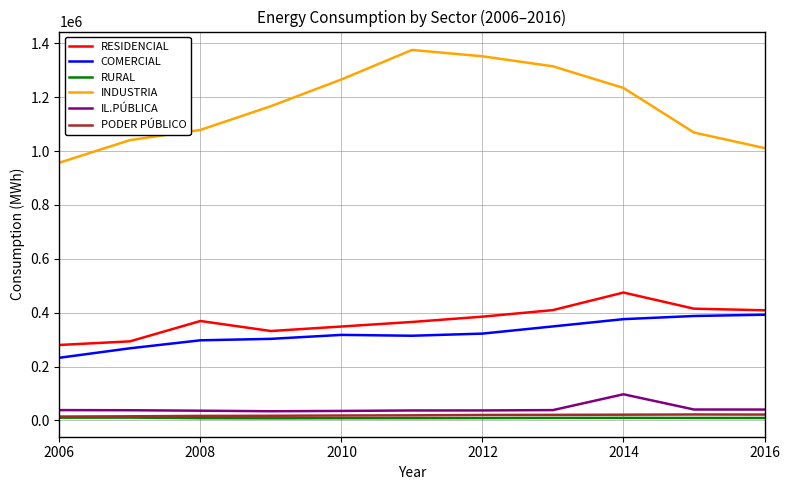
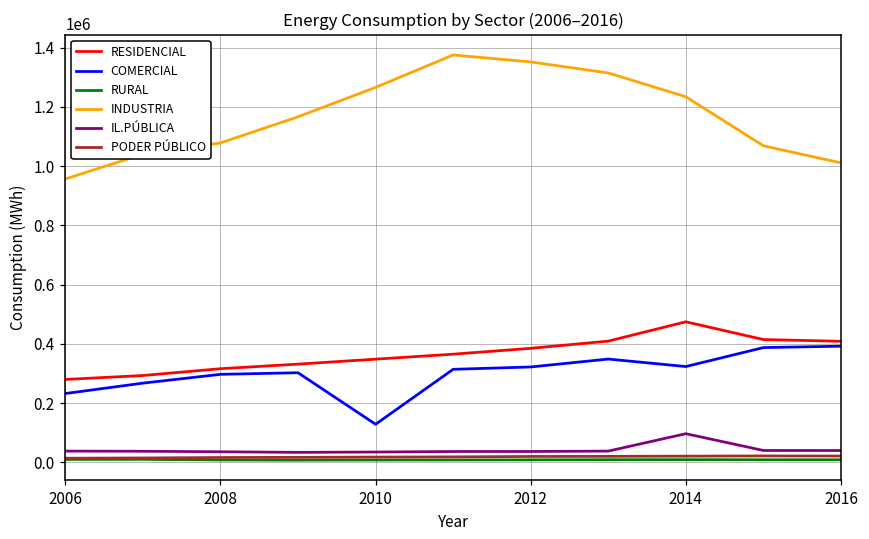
  {
    "RESIDENCIAL": {
      "2006": 280000,
-     "2008": 370000,
+     "2008": 320000,
      "2010": 350000,
      "2012": 390000,
      "2014": 470000,
      "2016": 410000
    },
    "COMERCIAL": {
      "2006": 230000,
      "2008": 300000,
-     "2010": 320000,
+     "2010": 130000,
      "2012": 320000,
-     "2014": 380000,
+     "2014": 320000,
      "2016": 390000
    },
    "RURAL": {
      "2010": 10000,
      "2012": 10000,
      "2014": 10000,
      "2016": 10000
    },
    "INDUSTRIA": {
      "2006": 960000,
      "2008": 1080000,
      "2010": 1270000,
      "2012": 1350000,
      "2014": 1230000,
      "2016": 1010000
    },
    "IL.PÚBLICA": {
      "2006": 40000,
      "2008": 40000,
      "2010": 40000,
      "2012": 40000,
      "2014": 100000,
      "2016": 40000
    },
    "PODER PÚBLICO": {
      "2010": 20000,
      "2012": 20000,
      "2014": 20000,
      "2016": 20000
    }
  }
